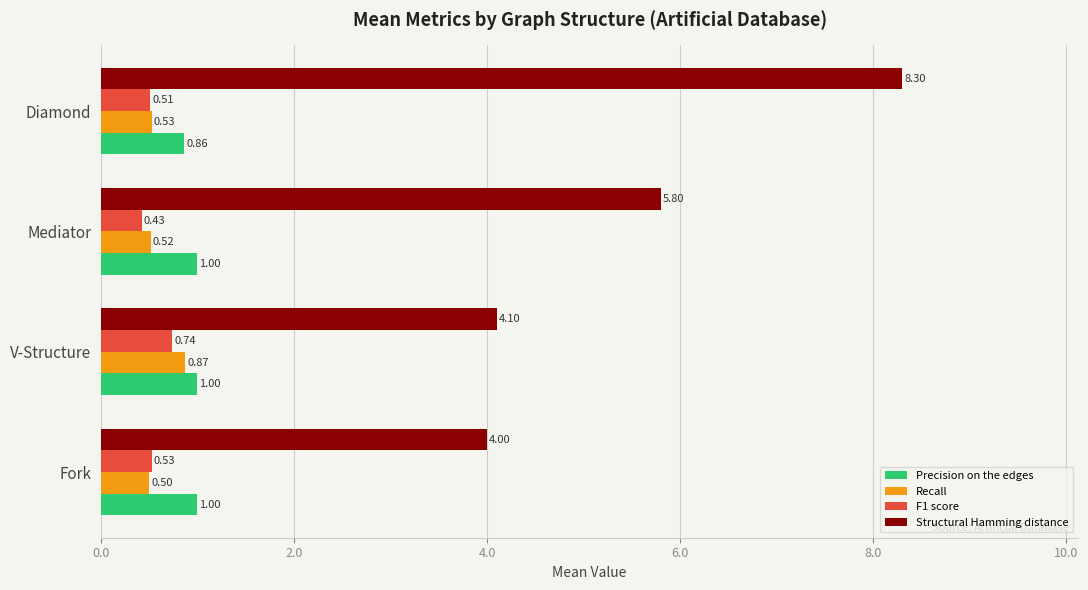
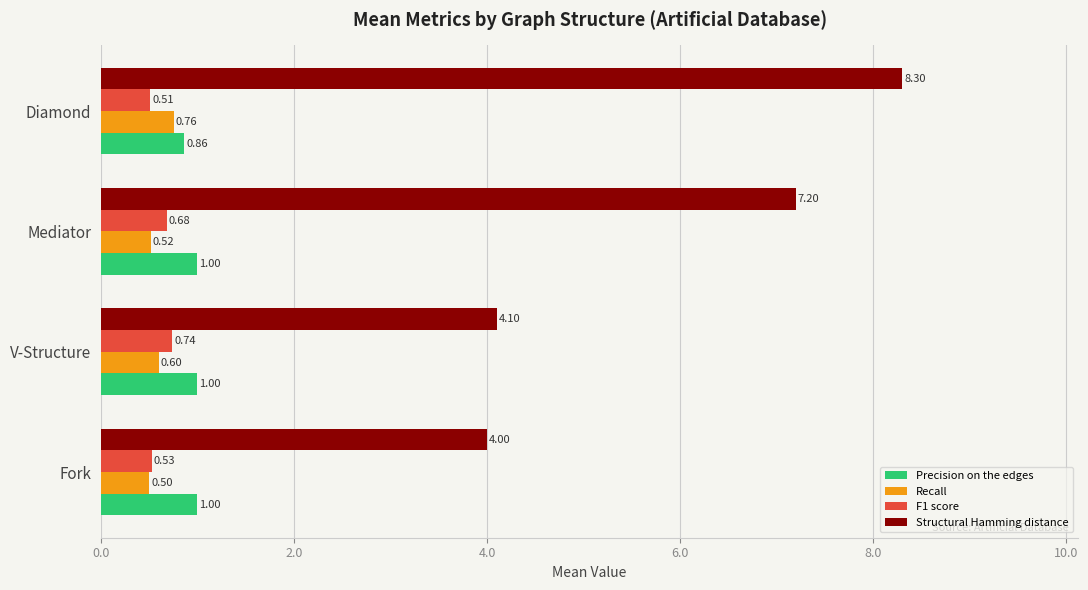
  {
    "Precision on the edges": {
      "Diamond": 0.86,
      "Mediator": 1.00,
      "V-Structure": 1.00,
      "Fork": 1.00
    },
    "Recall": {
-     "Diamond": 0.53,
+     "Diamond": 0.76,
      "Mediator": 0.52,
-     "V-Structure": 0.87,
+     "V-Structure": 0.60,
      "Fork": 0.50
    },
    "F1 score": {
      "Diamond": 0.51,
-     "Mediator": 0.43,
+     "Mediator": 0.68,
      "V-Structure": 0.74,
      "Fork": 0.53
    },
    "Structural Hamming distance": {
      "Diamond": 8.30,
-     "Mediator": 5.80,
+     "Mediator": 7.20,
      "V-Structure": 4.10,
      "Fork": 4.00
    }
  }
